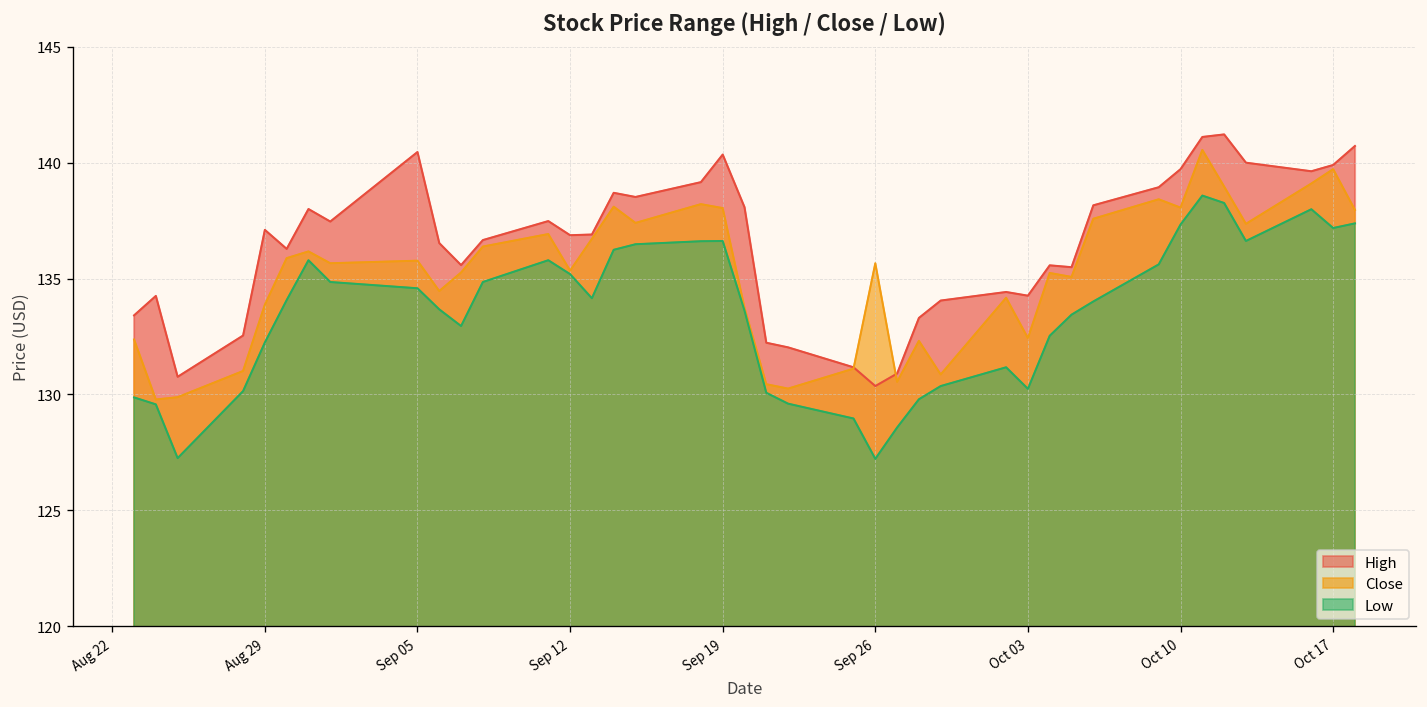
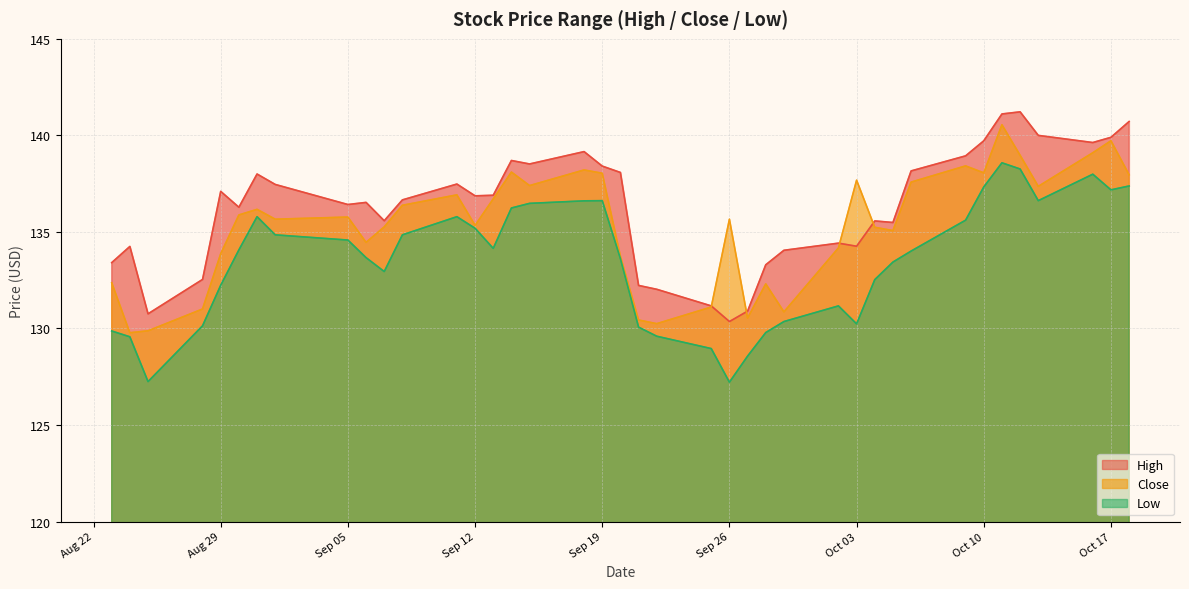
  {
    "High": {
      "Aug 29": 137.1,
-     "Sep 05": 140.5,
+     "Sep 05": 136.4,
      "Sep 12": 136.9,
-     "Sep 19": 140.4,
+     "Sep 19": 138.4,
      "Sep 26": 130.4,
      "Oct 03": 134.3,
      "Oct 10": 139.7,
      "Oct 17": 139.9
    },
    "Close": {
      "Aug 29": 133.9,
      "Sep 05": 135.8,
      "Sep 12": 135.3,
      "Sep 19": 138.0,
      "Sep 26": 135.7,
-     "Oct 03": 132.4,
+     "Oct 03": 137.7,
      "Oct 10": 138.1,
      "Oct 17": 139.7
    },
    "Low": {
      "Aug 29": 132.2,
      "Sep 05": 134.6,
      "Sep 12": 135.2,
      "Sep 19": 136.6,
      "Sep 26": 127.2,
      "Oct 03": 130.2,
      "Oct 10": 137.3,
      "Oct 17": 137.2
    }
  }
